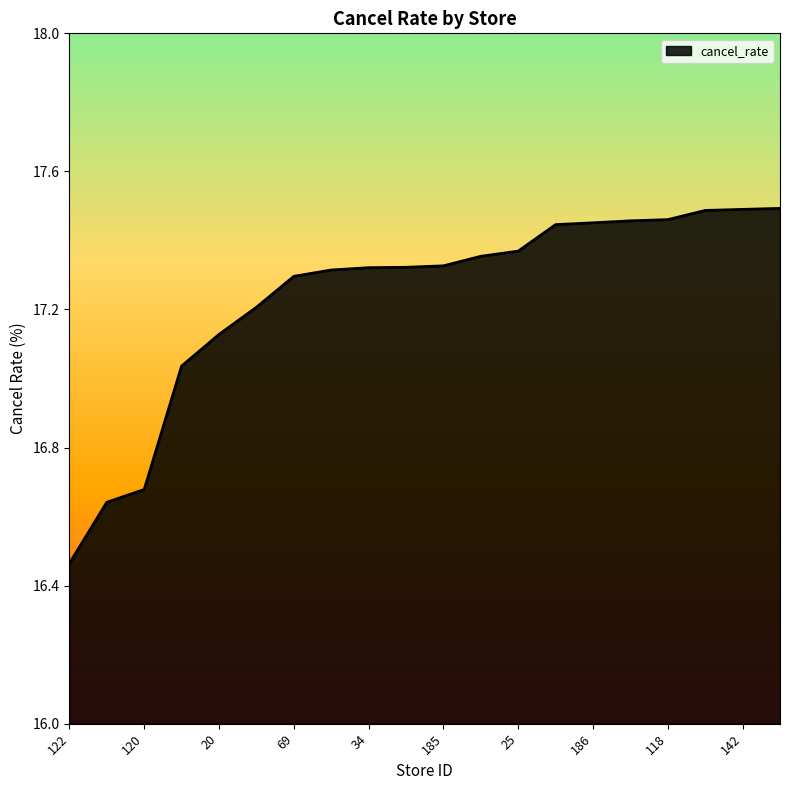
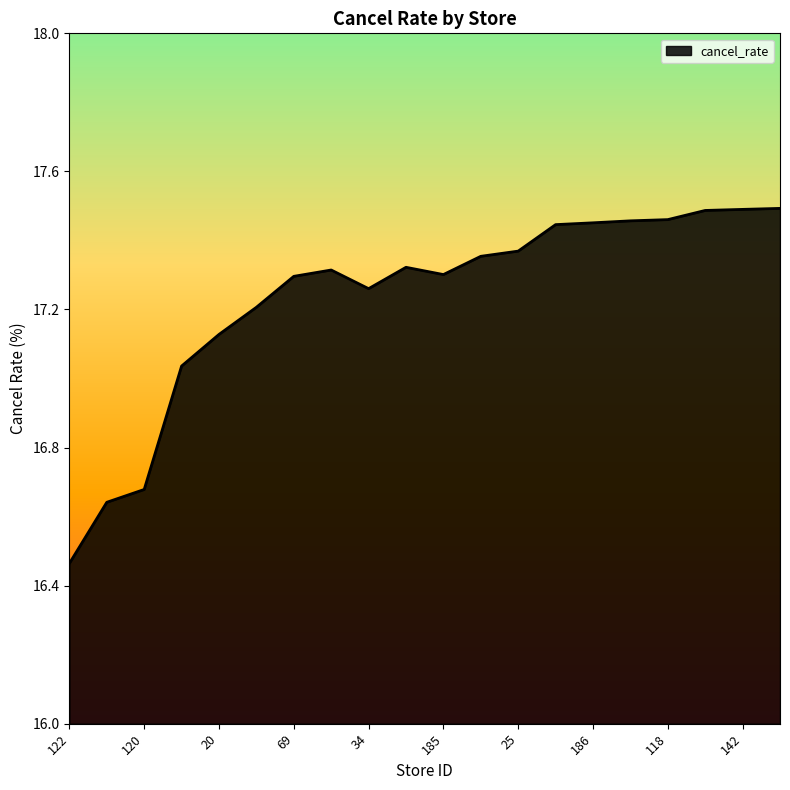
  {
    "122": 16.46,
    "120": 16.68,
    "20": 17.13,
    "69": 17.30,
-   "34": 17.32,
-   "185": 17.33,
+   "34": 17.26,
+   "185": 17.30,
    "25": 17.37,
    "186": 17.45,
    "118": 17.46,
    "142": 17.49
  }
